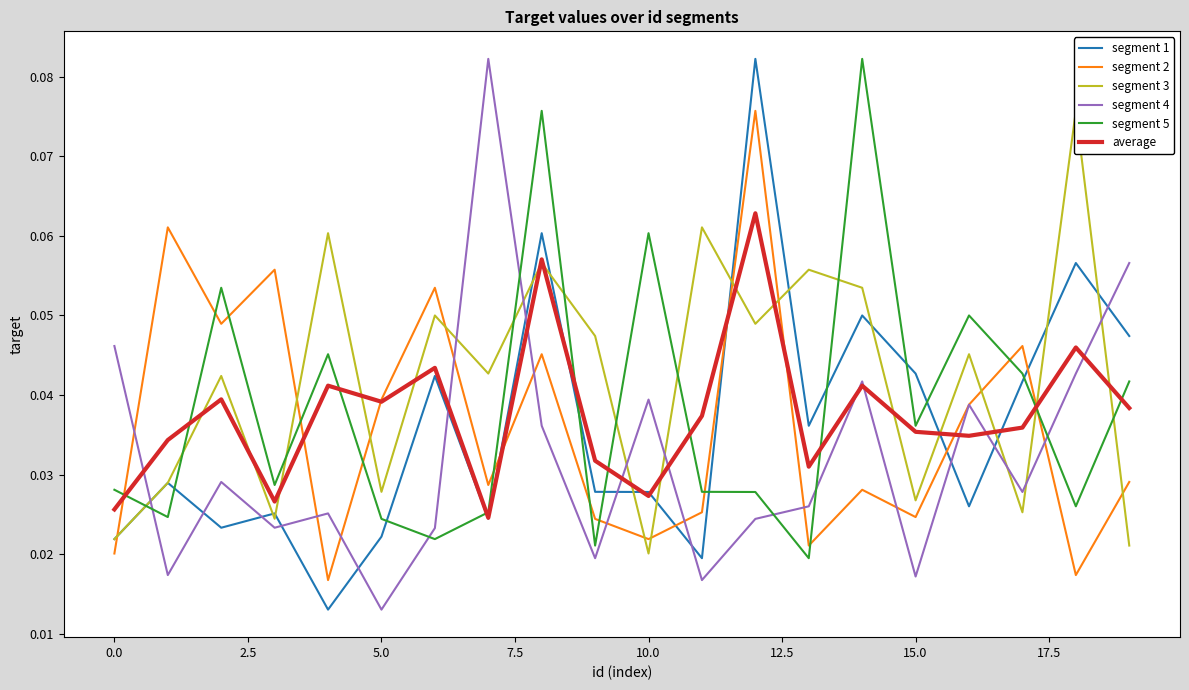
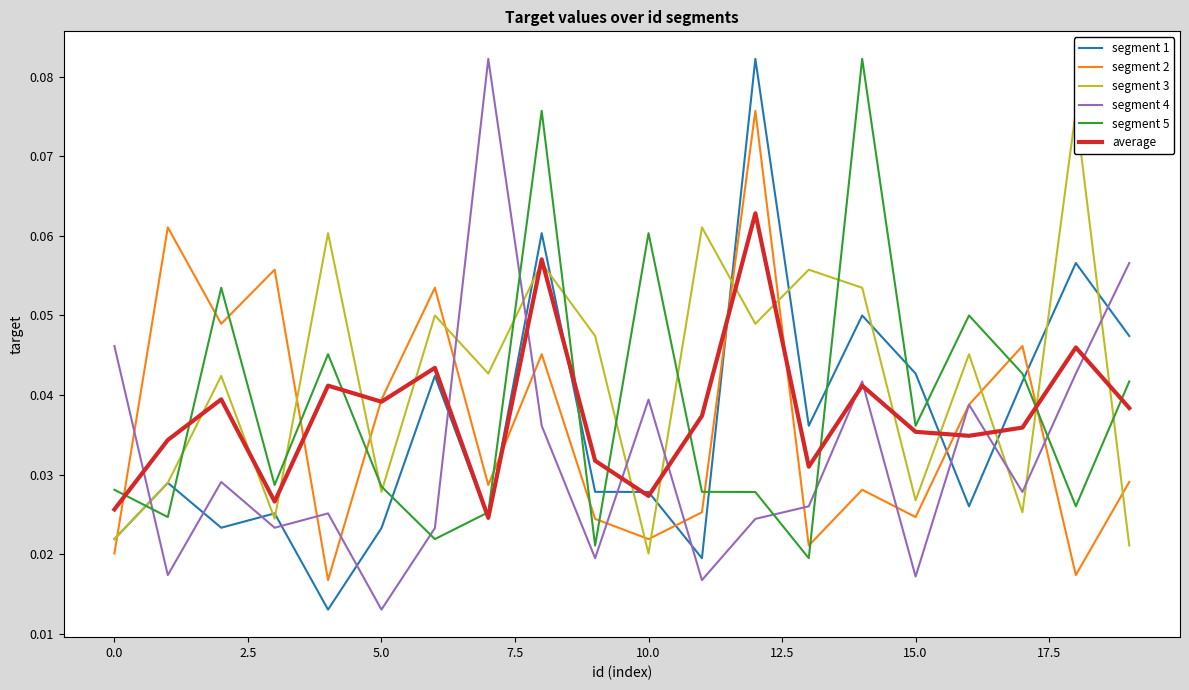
  {
    "segment 1": {
-     "5.0": 0.022,
+     "5.0": 0.023,
      "10.0": 0.028,
      "15.0": 0.043
    },
    "segment 2": {
      "0.0": 0.020,
      "10.0": 0.022,
      "15.0": 0.025
    },
    "segment 3": {
      "5.0": 0.028,
      "10.0": 0.020,
      "15.0": 0.027
    },
    "segment 4": {
      "0.0": 0.046,
      "5.0": 0.013,
      "10.0": 0.039,
      "15.0": 0.017
    },
    "segment 5": {
      "0.0": 0.028,
-     "5.0": 0.024,
+     "5.0": 0.029,
      "10.0": 0.060,
      "15.0": 0.036
    },
    "average": {
      "0.0": 0.026,
      "10.0": 0.027,
      "15.0": 0.035
    }
  }
